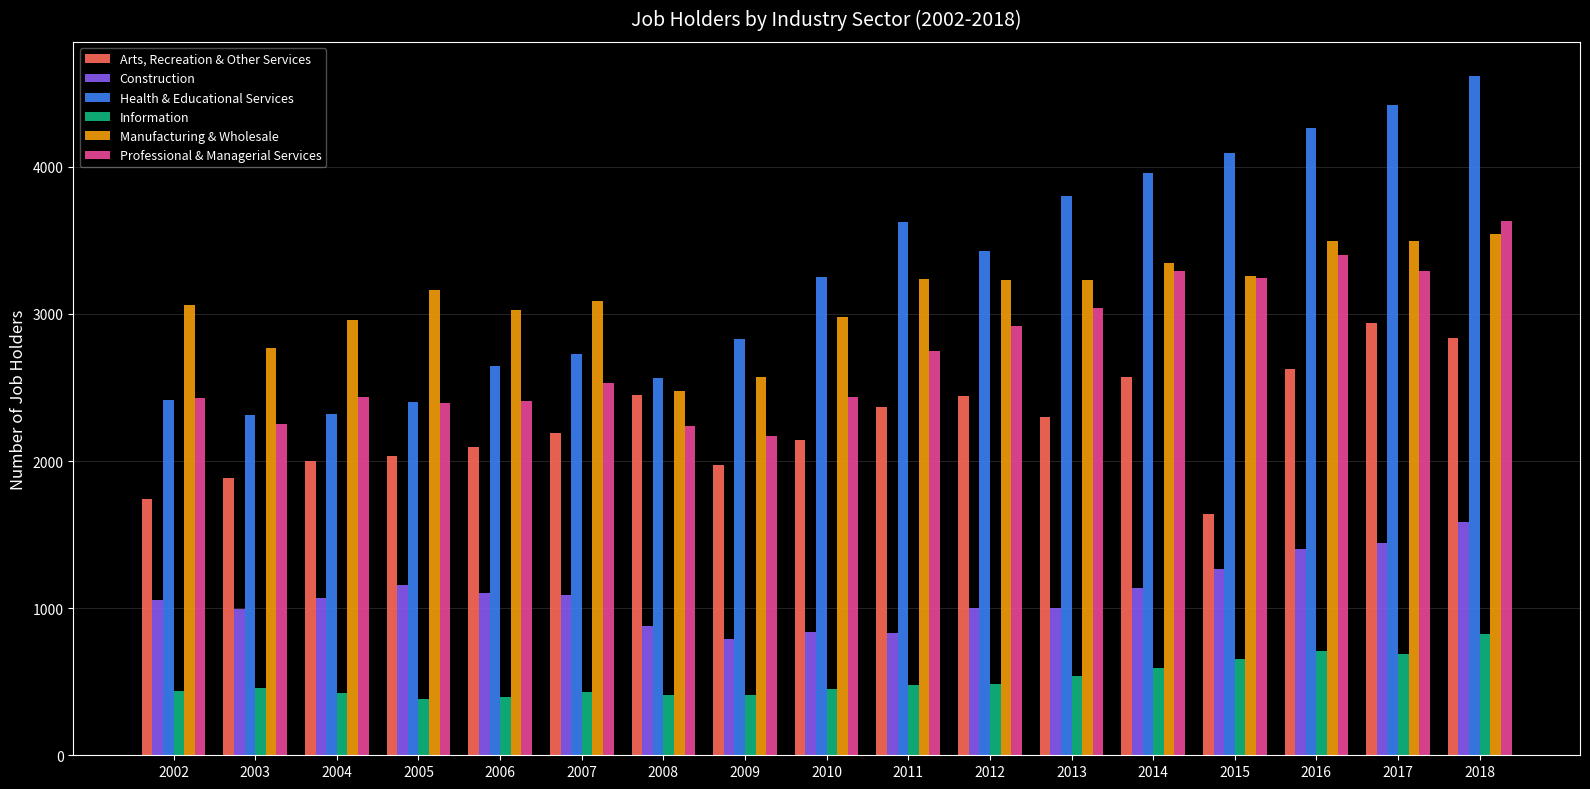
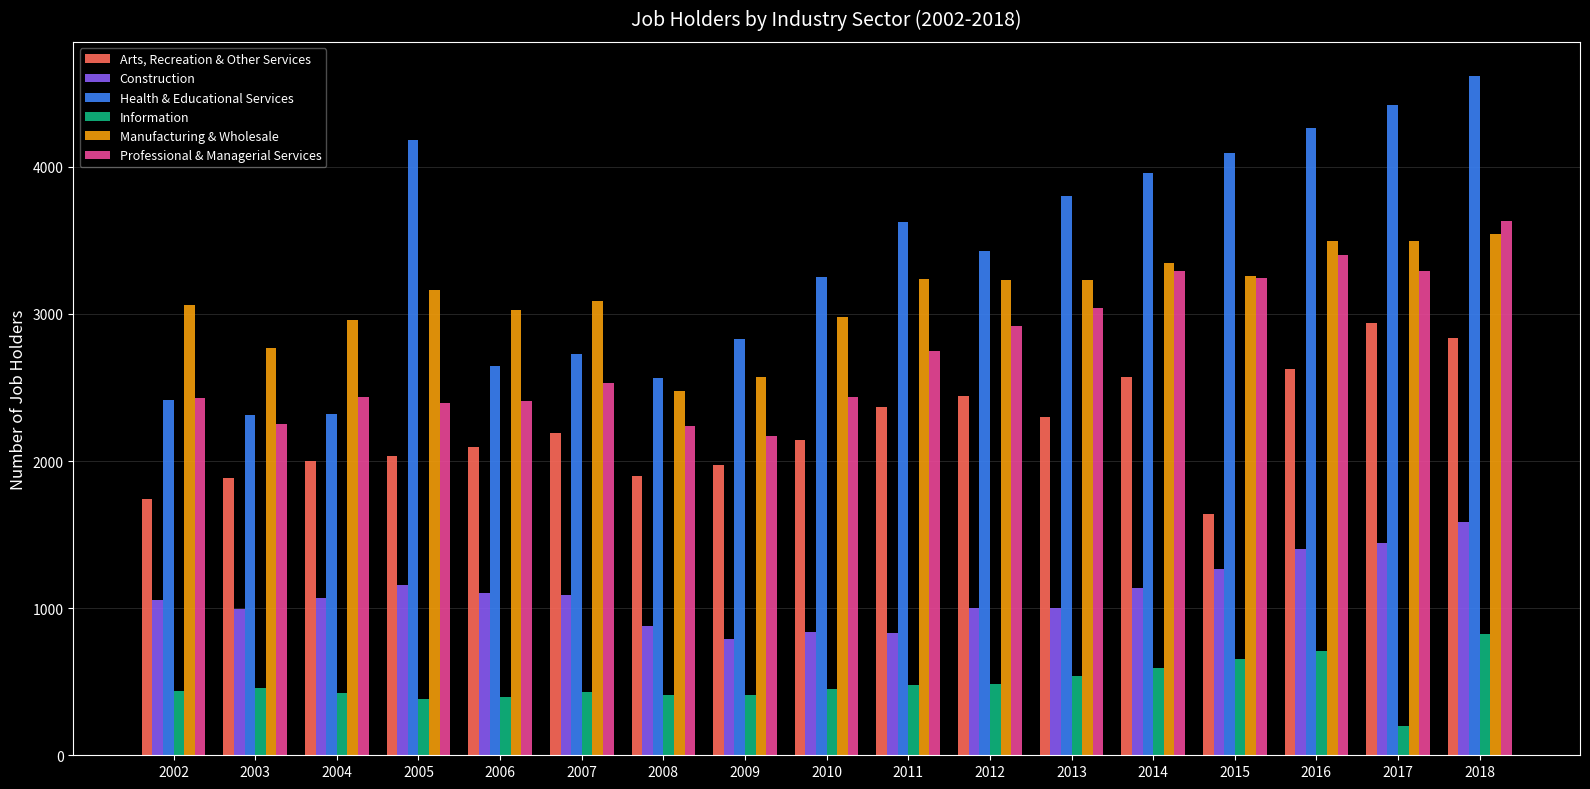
  {
    "Arts, Recreation & Other Services": {
      "2002": 1740,
      "2003": 1880,
      "2004": 2000,
      "2005": 2030,
      "2006": 2090,
      "2007": 2190,
-     "2008": 2450,
+     "2008": 1900,
      "2009": 1970,
      "2010": 2140,
      "2011": 2370,
      "2012": 2440,
      "2013": 2300,
      "2014": 2570,
      "2015": 1640,
      "2016": 2630,
      "2017": 2940,
      "2018": 2830
    },
    "Construction": {
      "2002": 1050,
      "2003": 990,
      "2004": 1070,
      "2005": 1160,
      "2006": 1100,
      "2007": 1090,
      "2008": 880,
      "2009": 790,
      "2010": 840,
      "2011": 830,
      "2012": 1000,
      "2013": 1000,
      "2014": 1140,
      "2015": 1260,
      "2016": 1400,
      "2017": 1440,
      "2018": 1590
    },
    "Health & Educational Services": {
      "2002": 2410,
      "2003": 2320,
      "2004": 2320,
-     "2005": 2400,
+     "2005": 4180,
      "2006": 2650,
      "2007": 2730,
      "2008": 2560,
      "2009": 2830,
      "2010": 3250,
      "2011": 3630,
      "2012": 3430,
      "2013": 3800,
      "2014": 3960,
      "2015": 4090,
      "2016": 4260,
      "2017": 4420,
      "2018": 4620
    },
    "Information": {
      "2002": 440,
      "2003": 460,
      "2004": 430,
      "2005": 380,
      "2006": 400,
      "2007": 430,
      "2008": 410,
      "2009": 410,
      "2010": 450,
      "2011": 480,
      "2012": 480,
      "2013": 540,
      "2014": 590,
      "2015": 650,
      "2016": 710,
-     "2017": 690,
+     "2017": 200,
      "2018": 820
    },
    "Manufacturing & Wholesale": {
      "2002": 3060,
      "2003": 2770,
      "2004": 2960,
      "2005": 3160,
      "2006": 3030,
      "2007": 3090,
      "2008": 2470,
      "2009": 2570,
      "2010": 2980,
      "2011": 3240,
      "2012": 3230,
      "2013": 3230,
      "2014": 3350,
      "2015": 3260,
      "2016": 3490,
      "2017": 3500,
      "2018": 3540
    },
    "Professional & Managerial Services": {
      "2002": 2430,
      "2003": 2250,
      "2004": 2430,
      "2005": 2390,
      "2006": 2410,
      "2007": 2530,
      "2008": 2240,
      "2009": 2170,
      "2010": 2440,
      "2011": 2750,
      "2012": 2920,
      "2013": 3040,
      "2014": 3290,
      "2015": 3240,
      "2016": 3400,
      "2017": 3290,
      "2018": 3630
    }
  }
